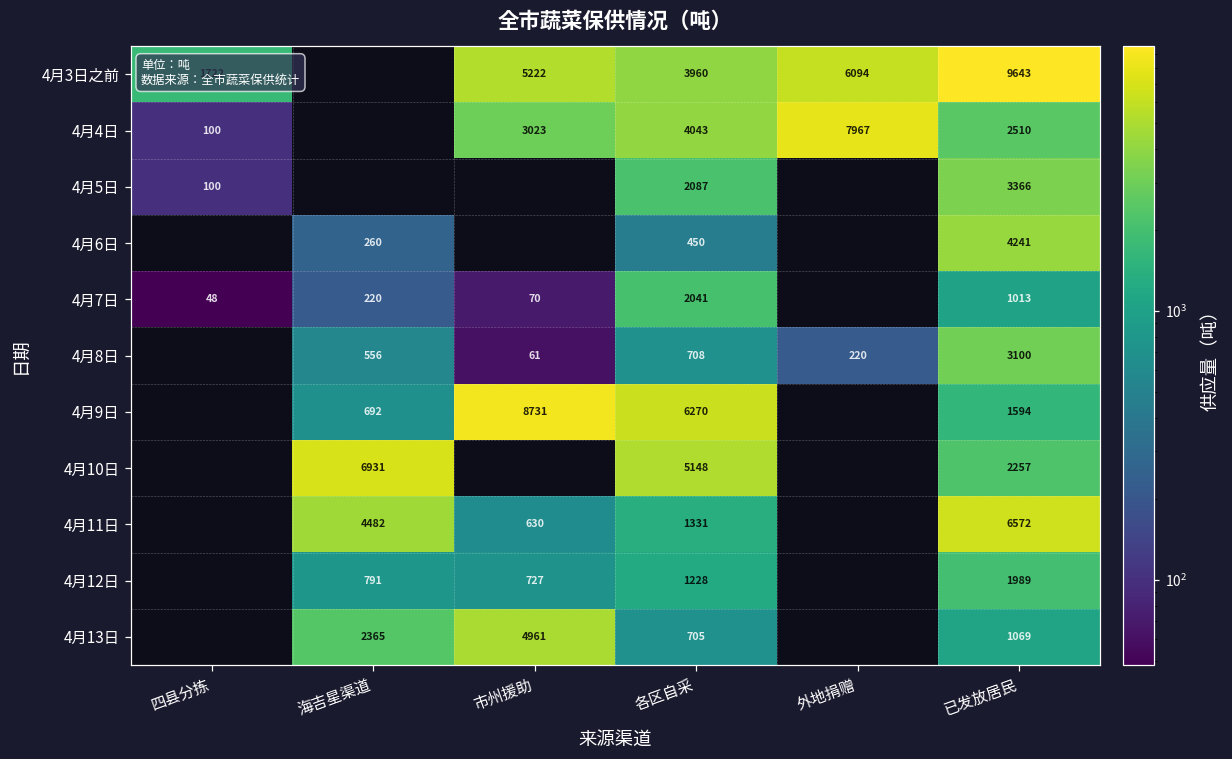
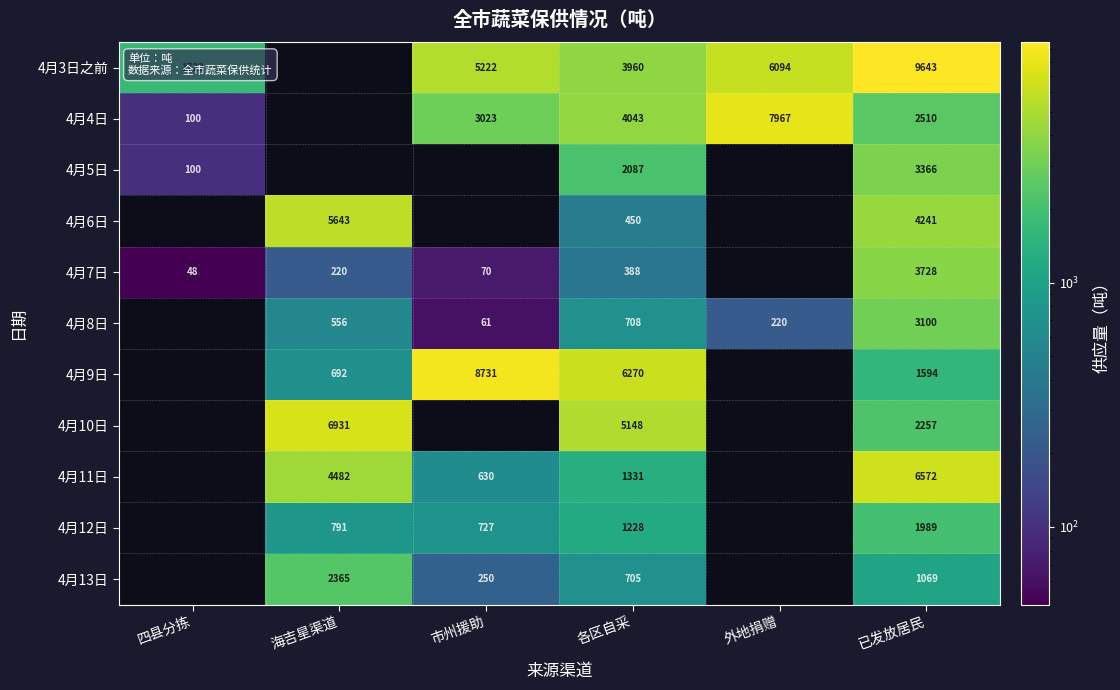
  {
    "4月3日之前": {
      "市州援助": 5222,
      "各区自采": 3960,
      "外地捐赠": 6094,
      "已发放居民": 9643
    },
    "4月4日": {
      "四县分拣": 100,
      "市州援助": 3023,
      "各区自采": 4043,
      "外地捐赠": 7967,
      "已发放居民": 2510
    },
    "4月5日": {
      "四县分拣": 100,
      "各区自采": 2087,
      "已发放居民": 3366
    },
    "4月6日": {
-     "海吉星渠道": 260,
+     "海吉星渠道": 5643,
      "各区自采": 450,
      "已发放居民": 4241
    },
    "4月7日": {
      "四县分拣": 48,
      "海吉星渠道": 220,
      "市州援助": 70,
-     "各区自采": 2041,
-     "已发放居民": 1013
+     "各区自采": 388,
+     "已发放居民": 3728
    },
    "4月8日": {
      "海吉星渠道": 556,
      "市州援助": 61,
      "各区自采": 708,
      "外地捐赠": 220,
      "已发放居民": 3100
    },
    "4月9日": {
      "海吉星渠道": 692,
      "市州援助": 8731,
      "各区自采": 6270,
      "已发放居民": 1594
    },
    "4月10日": {
      "海吉星渠道": 6931,
      "各区自采": 5148,
      "已发放居民": 2257
    },
    "4月11日": {
      "海吉星渠道": 4482,
      "市州援助": 630,
      "各区自采": 1331,
      "已发放居民": 6572
    },
    "4月12日": {
      "海吉星渠道": 791,
      "市州援助": 727,
      "各区自采": 1228,
      "已发放居民": 1989
    },
    "4月13日": {
      "海吉星渠道": 2365,
-     "市州援助": 4961,
+     "市州援助": 250,
      "各区自采": 705,
      "已发放居民": 1069
    }
  }
